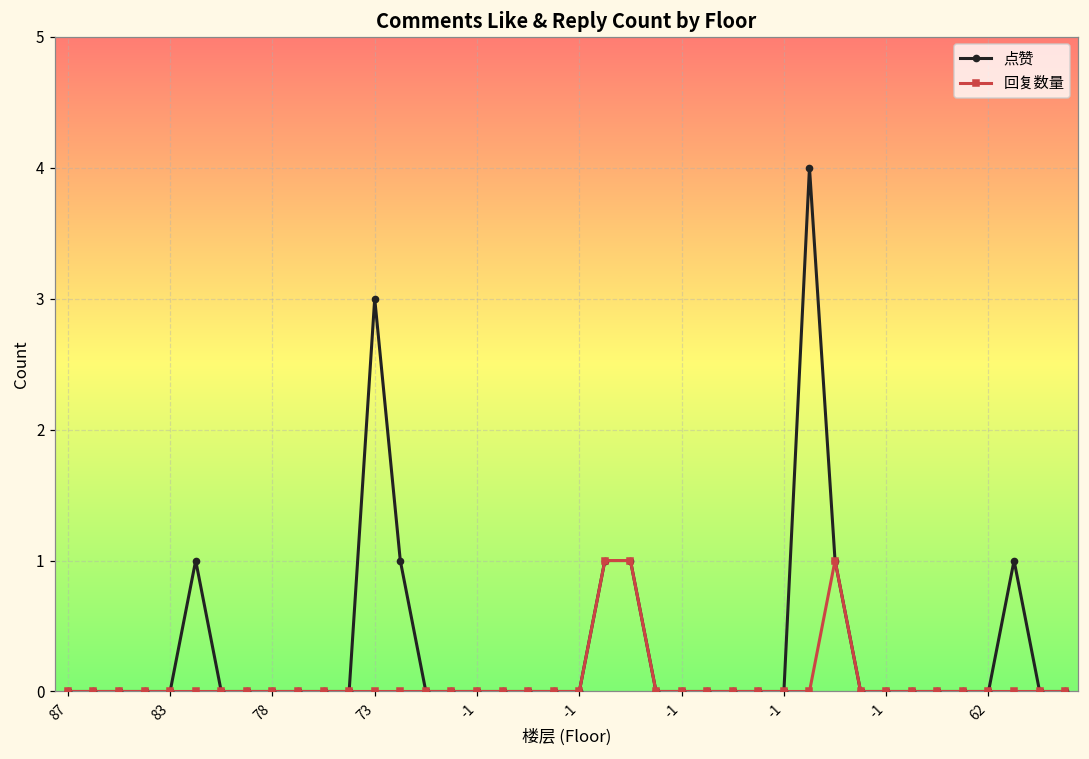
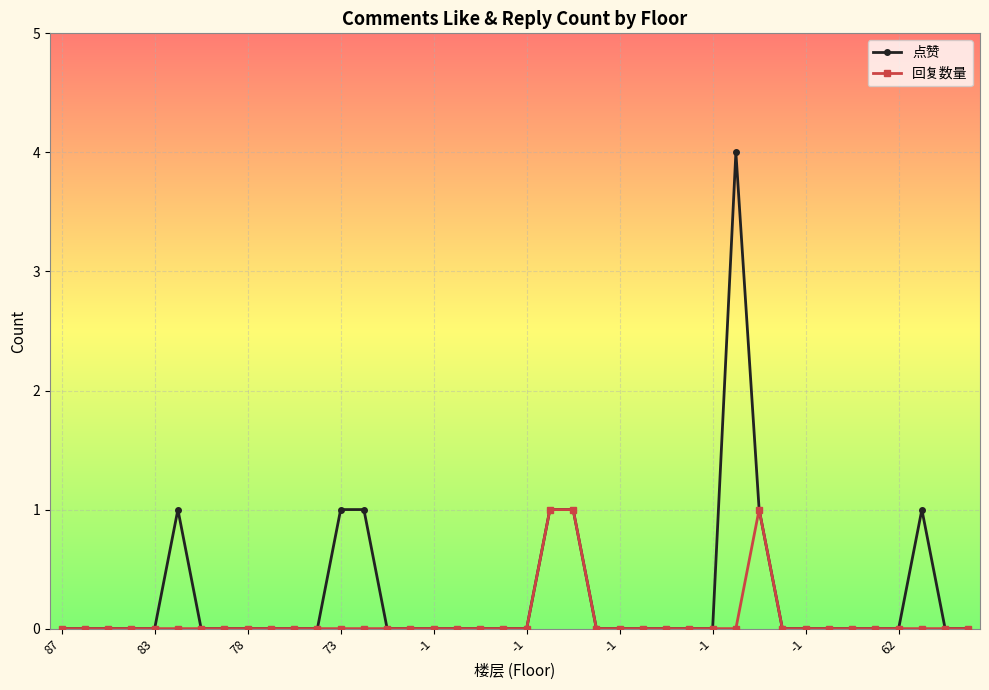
  {
    "点赞": {
-     "73": 3
+     "73": 1
    },
    "回复数量": {
      "73": 0
    }
  }
